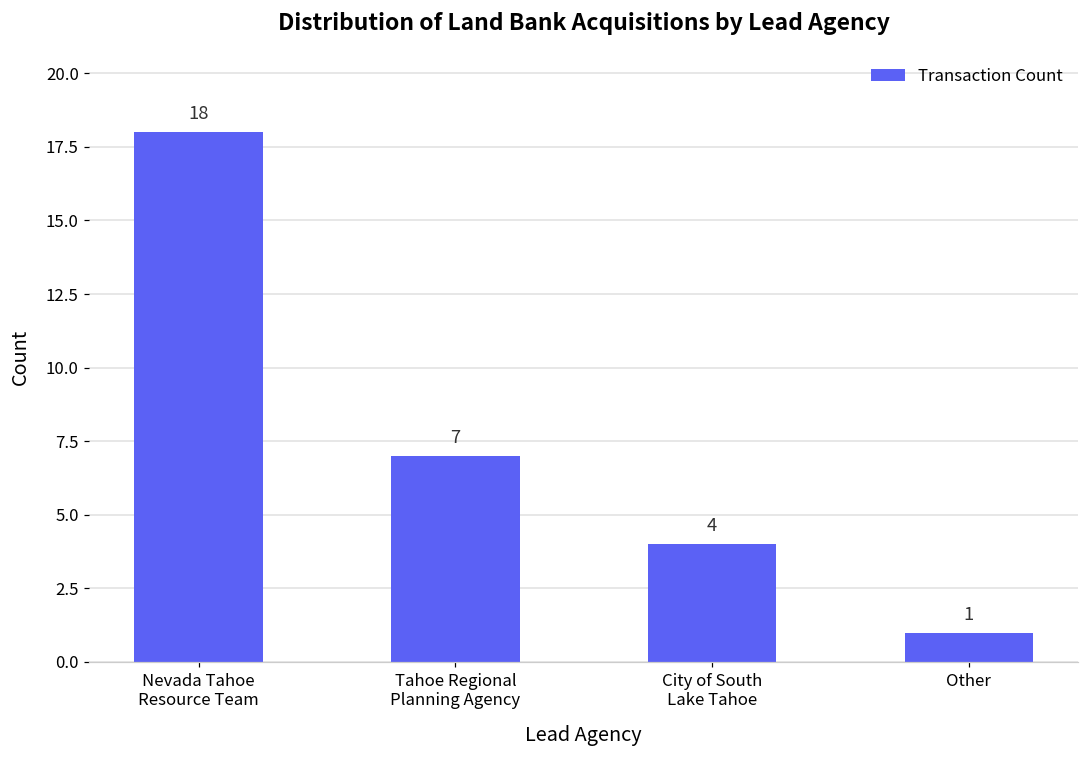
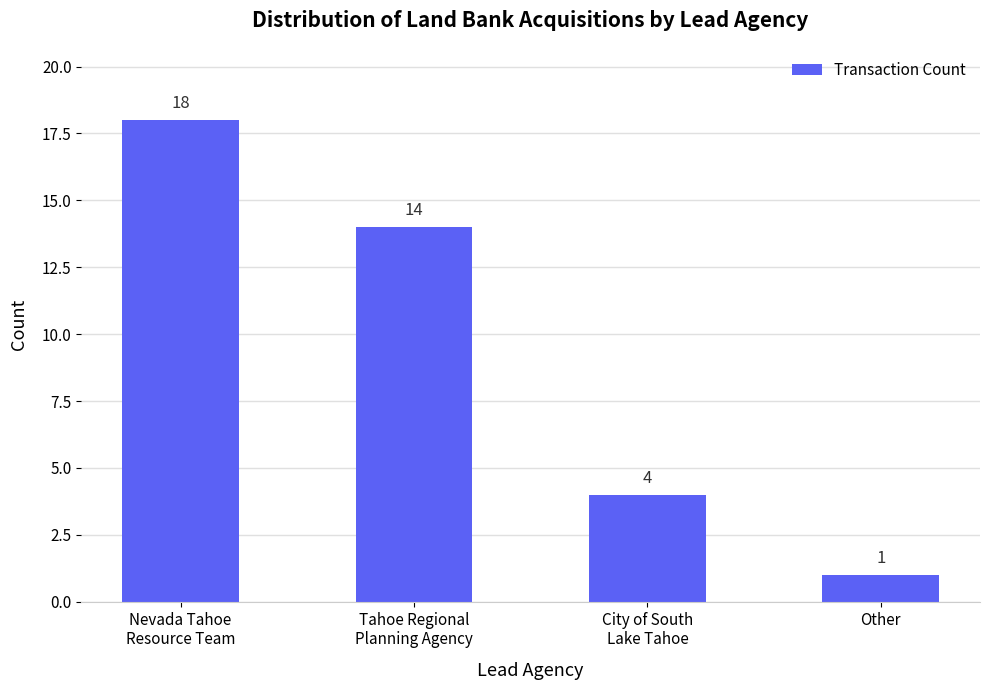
  {
    "Nevada Tahoe Resource Team": 18,
-   "Tahoe Regional Planning Agency": 7,
+   "Tahoe Regional Planning Agency": 14,
    "City of South Lake Tahoe": 4,
    "Other": 1
  }
